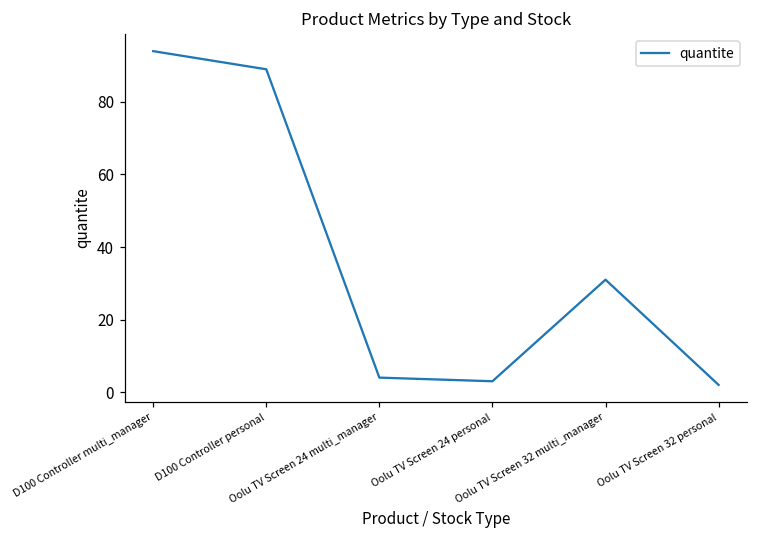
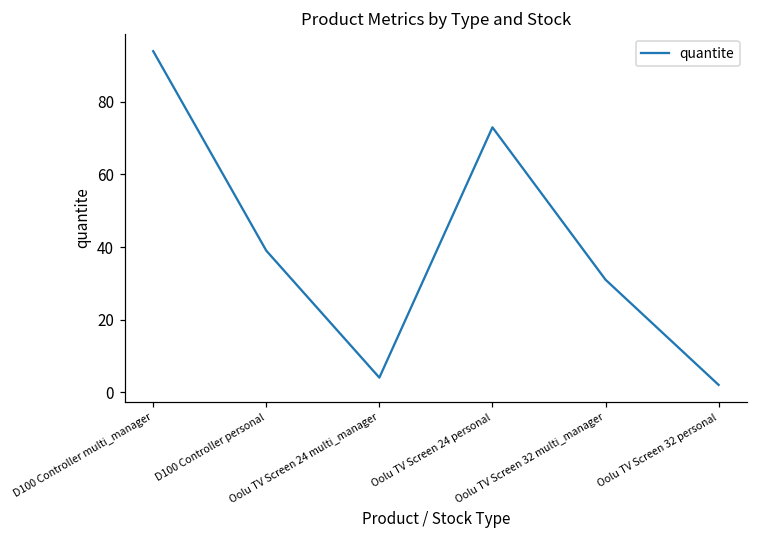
  {
    "D100 Controller multi_manager": 94,
-   "D100 Controller personal": 89,
+   "D100 Controller personal": 39,
    "Oolu TV Screen 24 multi_manager": 4,
-   "Oolu TV Screen 24 personal": 3,
+   "Oolu TV Screen 24 personal": 73,
    "Oolu TV Screen 32 multi_manager": 31,
    "Oolu TV Screen 32 personal": 2
  }
